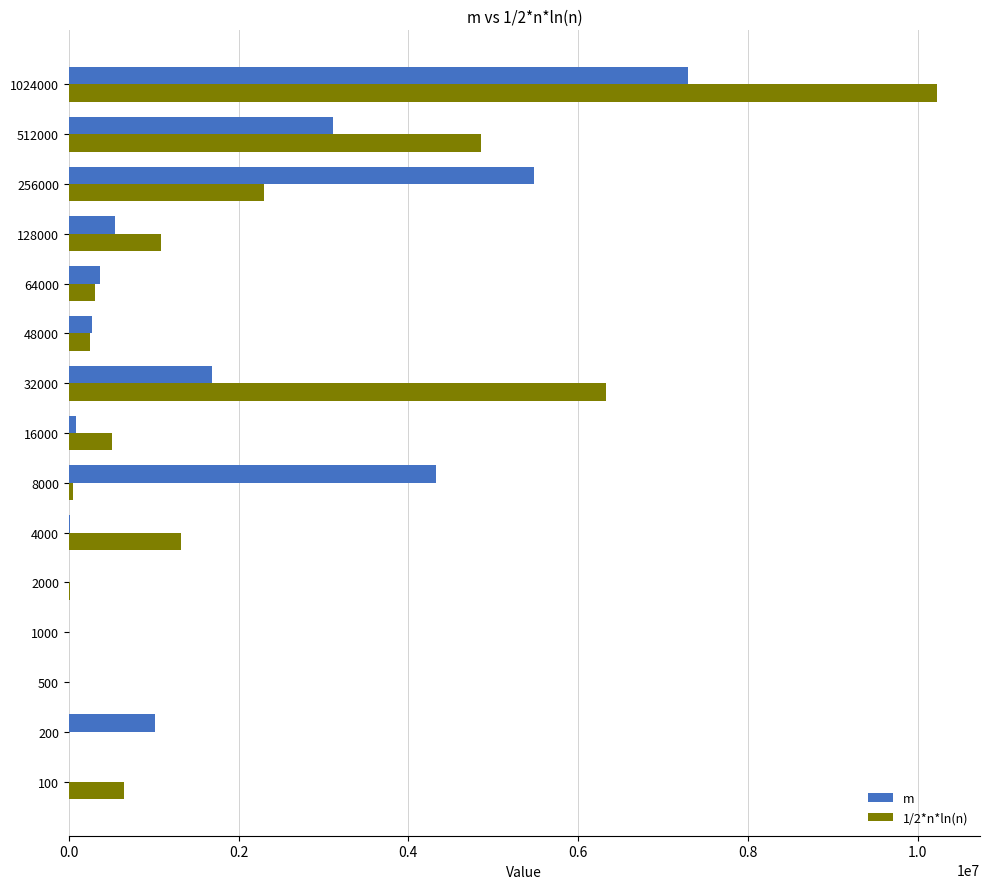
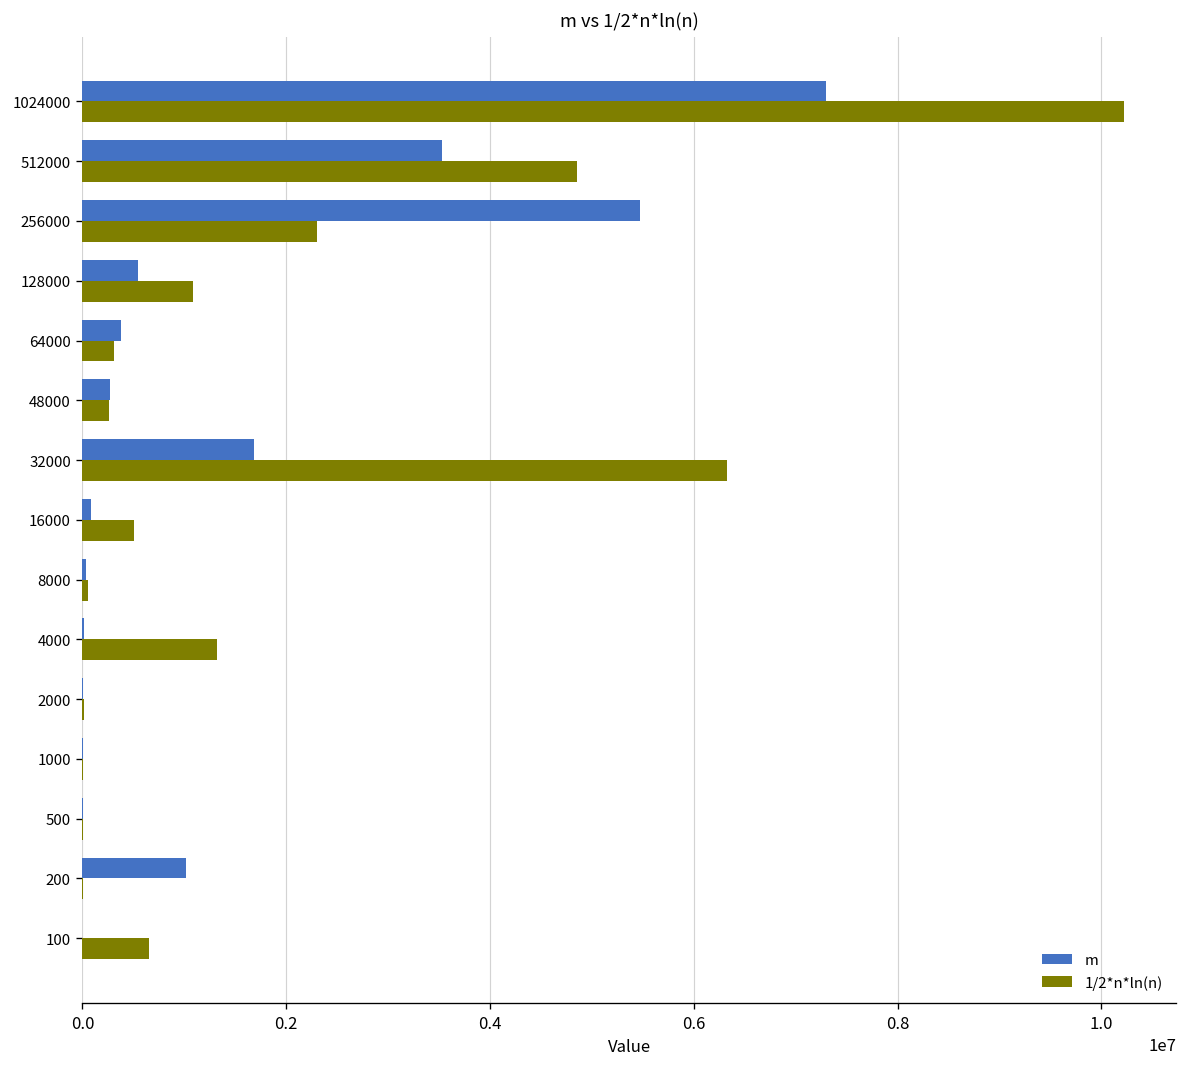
  {
    "m": {
      "1024000": 7300000,
-     "512000": 3100000,
+     "512000": 3500000,
      "256000": 5500000,
      "128000": 500000,
      "64000": 400000,
      "48000": 300000,
      "32000": 1700000,
      "16000": 100000,
-     "8000": 4300000,
+     "8000": 0,
      "200": 1000000
    },
    "1/2*n*ln(n)": {
      "1024000": 10200000,
      "512000": 4900000,
      "256000": 2300000,
      "128000": 1100000,
      "64000": 300000,
      "48000": 300000,
      "32000": 6300000,
      "16000": 500000,
      "8000": 100000,
      "4000": 1300000,
      "100": 700000
    }
  }
